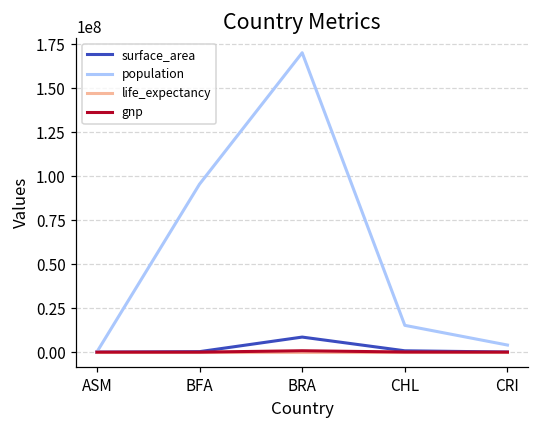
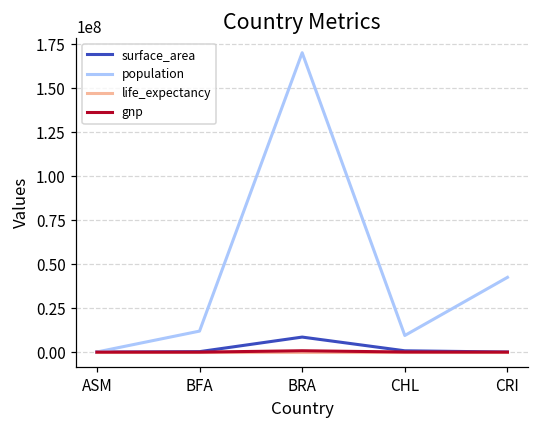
  {
    "surface_area": {
      "BRA": 9000000
    },
    "population": {
-     "BFA": 95000000,
+     "BFA": 12000000,
      "BRA": 170000000,
-     "CHL": 15000000,
-     "CRI": 4000000
+     "CHL": 9000000,
+     "CRI": 42000000
    }
  }
